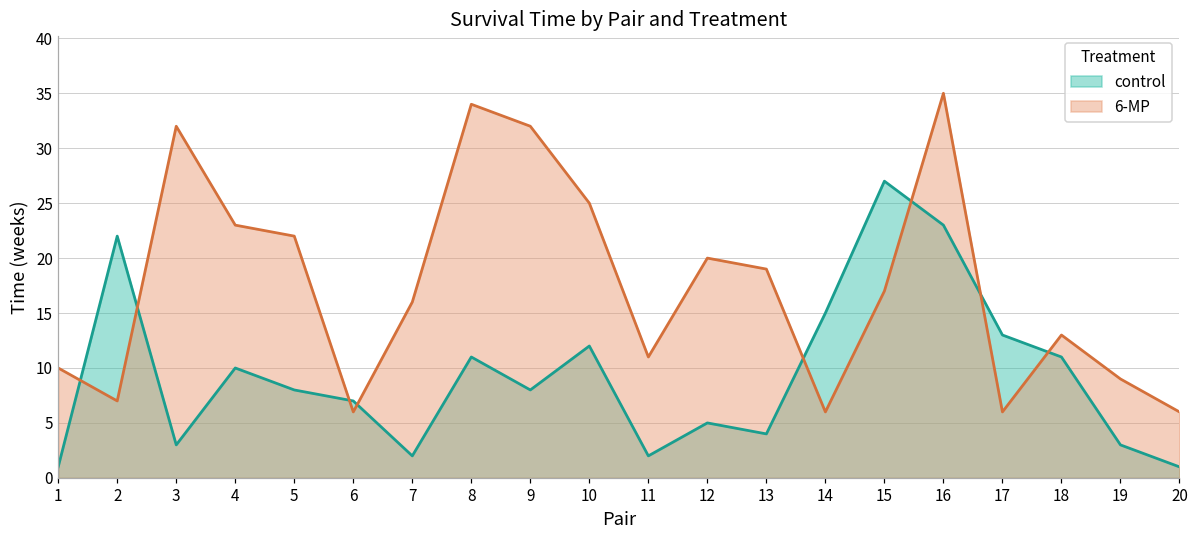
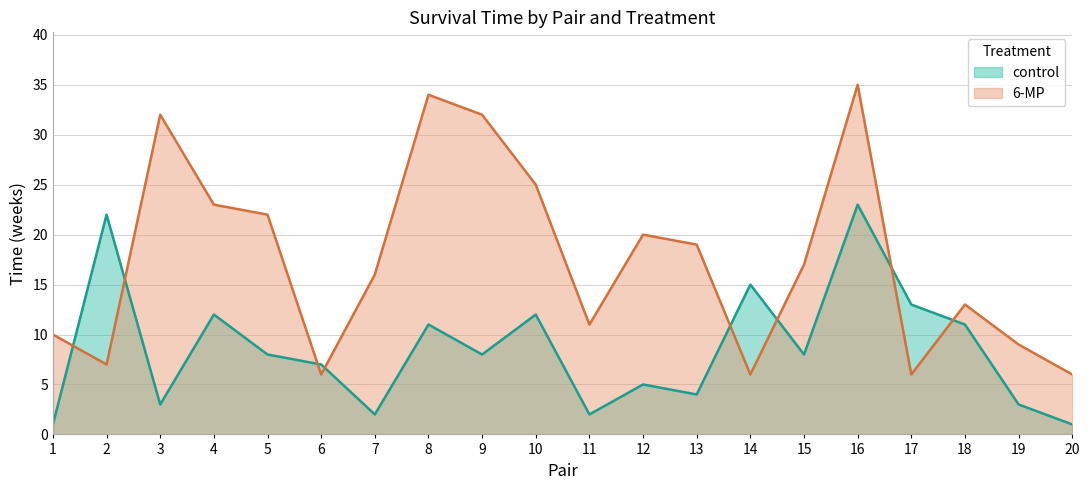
  {
    "control": {
      "1": 1,
      "2": 22,
      "3": 3,
-     "4": 10,
+     "4": 12,
      "5": 8,
      "6": 7,
      "7": 2,
      "8": 11,
      "9": 8,
      "10": 12,
      "11": 2,
      "12": 5,
      "13": 4,
      "14": 15,
-     "15": 27,
+     "15": 8,
      "16": 23,
      "17": 13,
      "18": 11,
      "19": 3,
      "20": 1
    },
    "6-MP": {
      "1": 10,
      "2": 7,
      "3": 32,
      "4": 23,
      "5": 22,
      "6": 6,
      "7": 16,
      "8": 34,
      "9": 32,
      "10": 25,
      "11": 11,
      "12": 20,
      "13": 19,
      "14": 6,
      "15": 17,
      "16": 35,
      "17": 6,
      "18": 13,
      "19": 9,
      "20": 6
    }
  }
